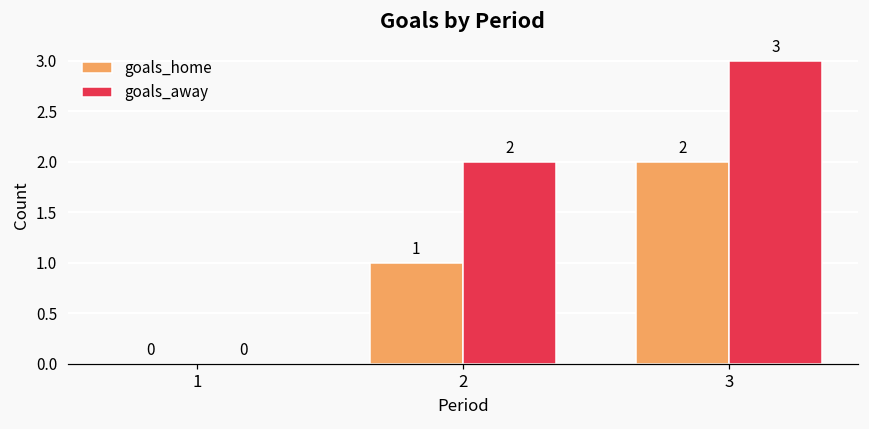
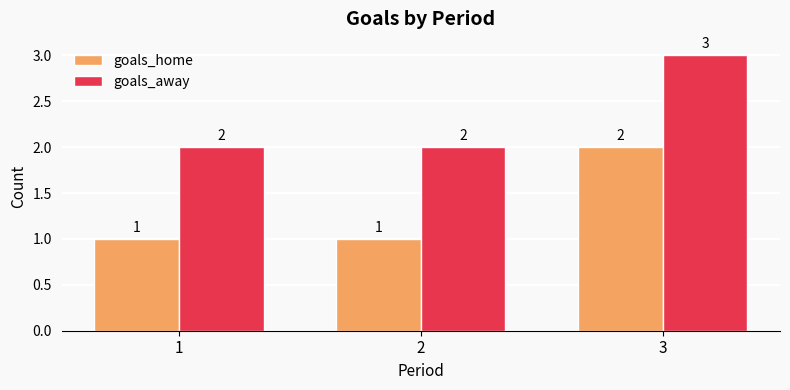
  {
    "goals_home": {
-     "1": 0,
+     "1": 1,
      "2": 1,
      "3": 2
    },
    "goals_away": {
-     "1": 0,
+     "1": 2,
      "2": 2,
      "3": 3
    }
  }
